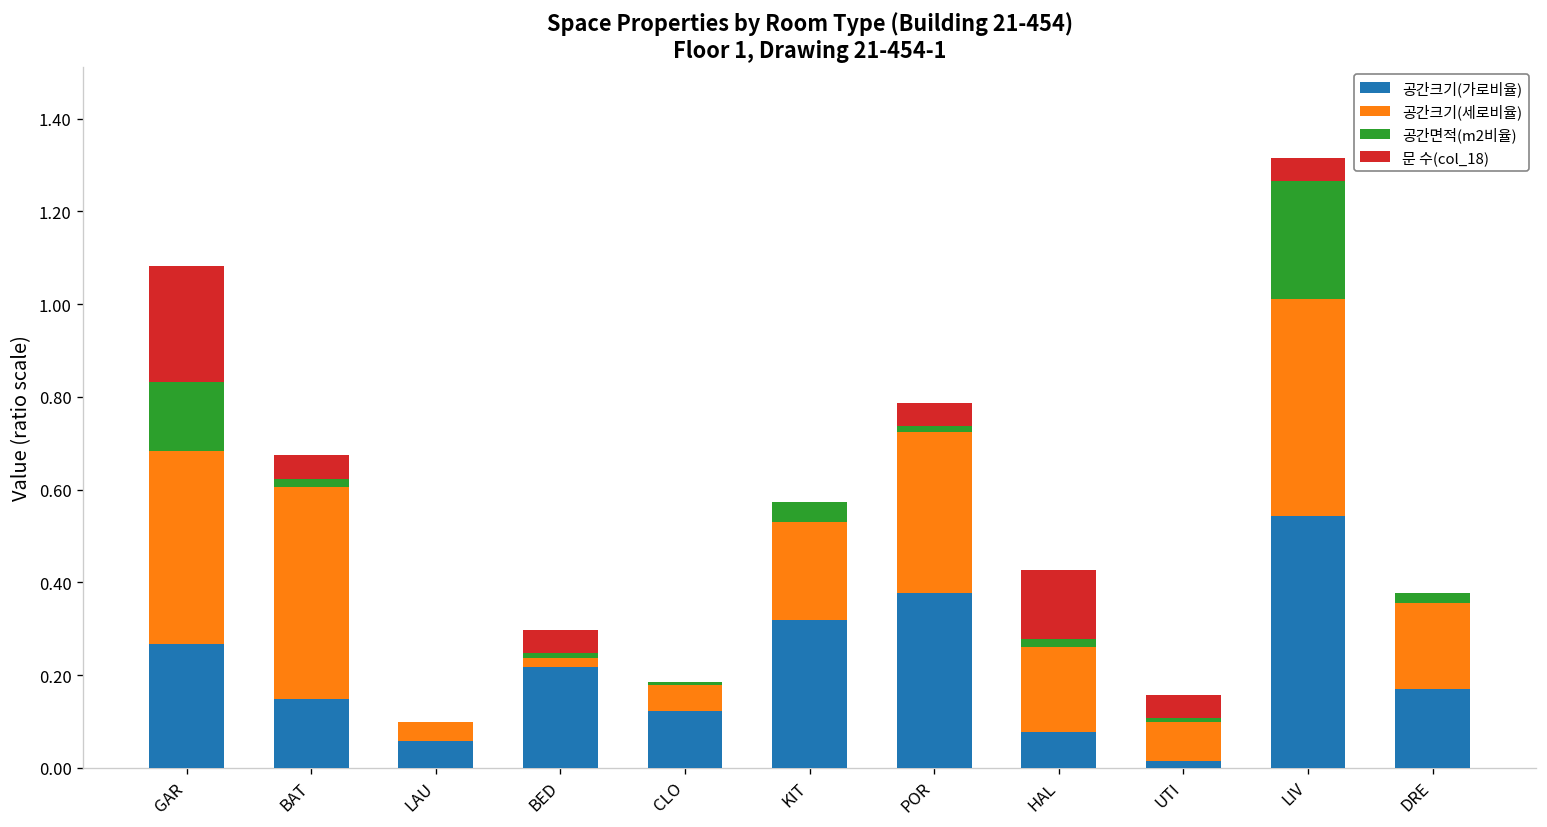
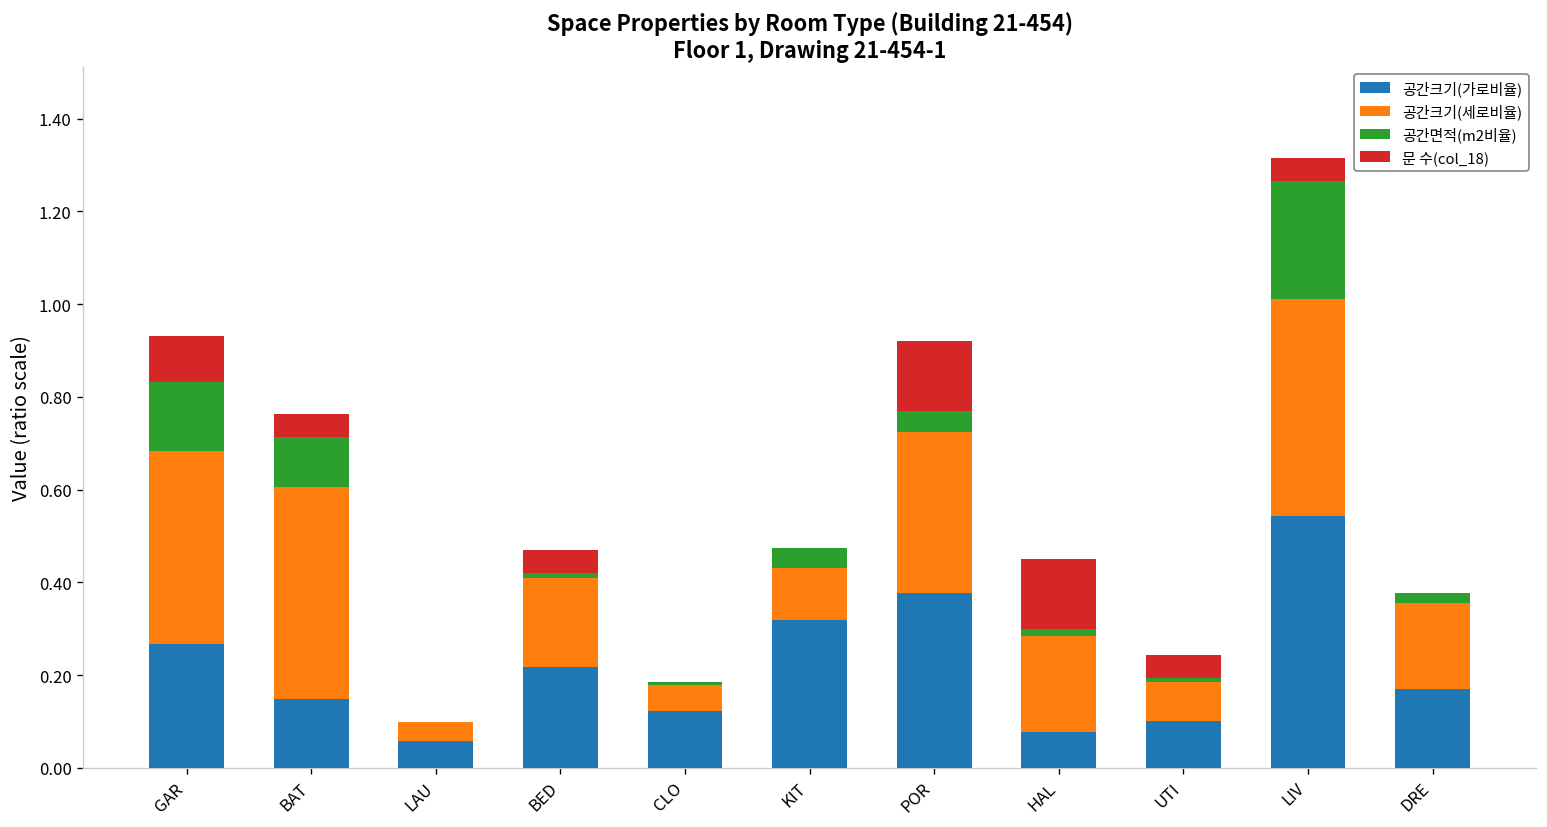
  {
    "공간크기(가로비율)": {
      "GAR": 0.27,
      "BAT": 0.15,
      "LAU": 0.06,
      "BED": 0.22,
      "CLO": 0.12,
      "KIT": 0.32,
      "POR": 0.38,
      "HAL": 0.08,
-     "UTI": 0.02,
+     "UTI": 0.10,
      "LIV": 0.54,
      "DRE": 0.17
    },
    "공간크기(세로비율)": {
      "GAR": 0.42,
      "BAT": 0.46,
      "LAU": 0.04,
-     "BED": 0.02,
+     "BED": 0.19,
      "CLO": 0.06,
-     "KIT": 0.21,
+     "KIT": 0.11,
      "POR": 0.35,
-     "HAL": 0.18,
+     "HAL": 0.21,
      "UTI": 0.08,
      "LIV": 0.47,
      "DRE": 0.19
    },
    "공간면적(m2비율)": {
      "GAR": 0.15,
-     "BAT": 0.02,
+     "BAT": 0.11,
      "BED": 0.01,
      "CLO": 0.01,
      "KIT": 0.04,
-     "POR": 0.01,
+     "POR": 0.05,
      "HAL": 0.02,
      "UTI": 0.01,
      "LIV": 0.25,
      "DRE": 0.02
    },
    "문 수(col_18)": {
-     "GAR": 0.25,
+     "GAR": 0.10,
      "BAT": 0.05,
      "LAU": 0.00,
      "BED": 0.05,
      "CLO": 0.00,
      "KIT": 0.00,
-     "POR": 0.05,
+     "POR": 0.15,
      "HAL": 0.15,
      "UTI": 0.05,
      "LIV": 0.05,
      "DRE": 0.00
    }
  }
